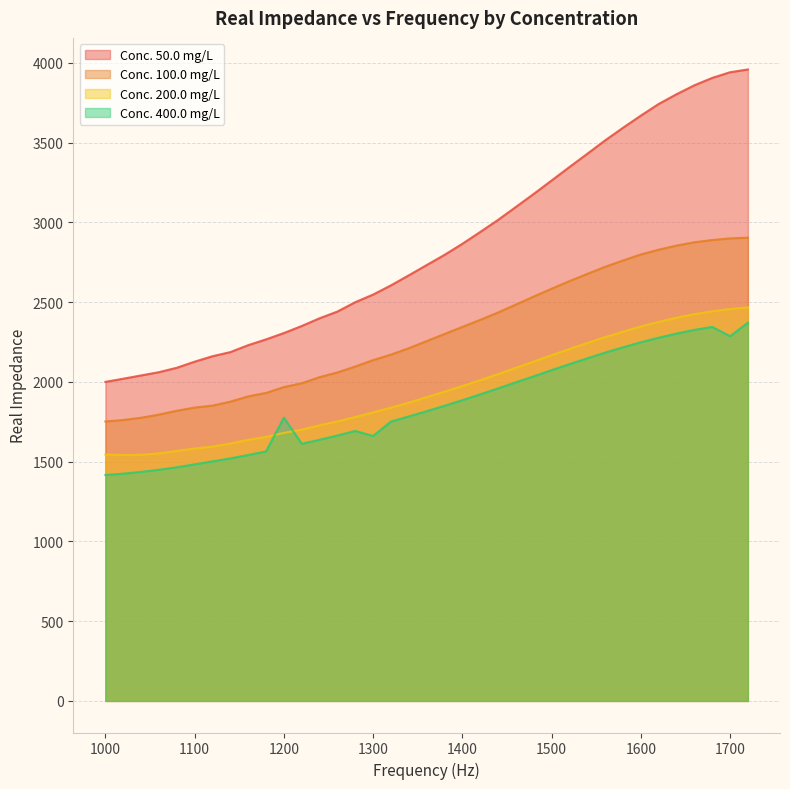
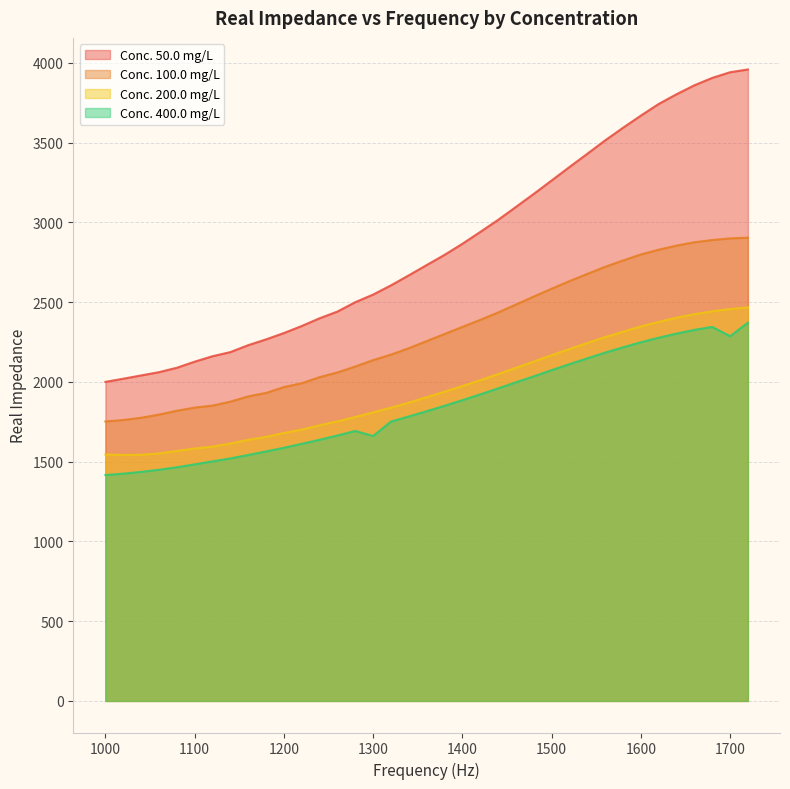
  {
    "Conc. 400.0 mg/L": {
      "1000": 1420,
      "1100": 1480,
-     "1200": 1780,
+     "1200": 1590,
      "1300": 1660,
      "1400": 1890,
      "1500": 2070,
      "1600": 2250,
      "1700": 2290
    }
  }
